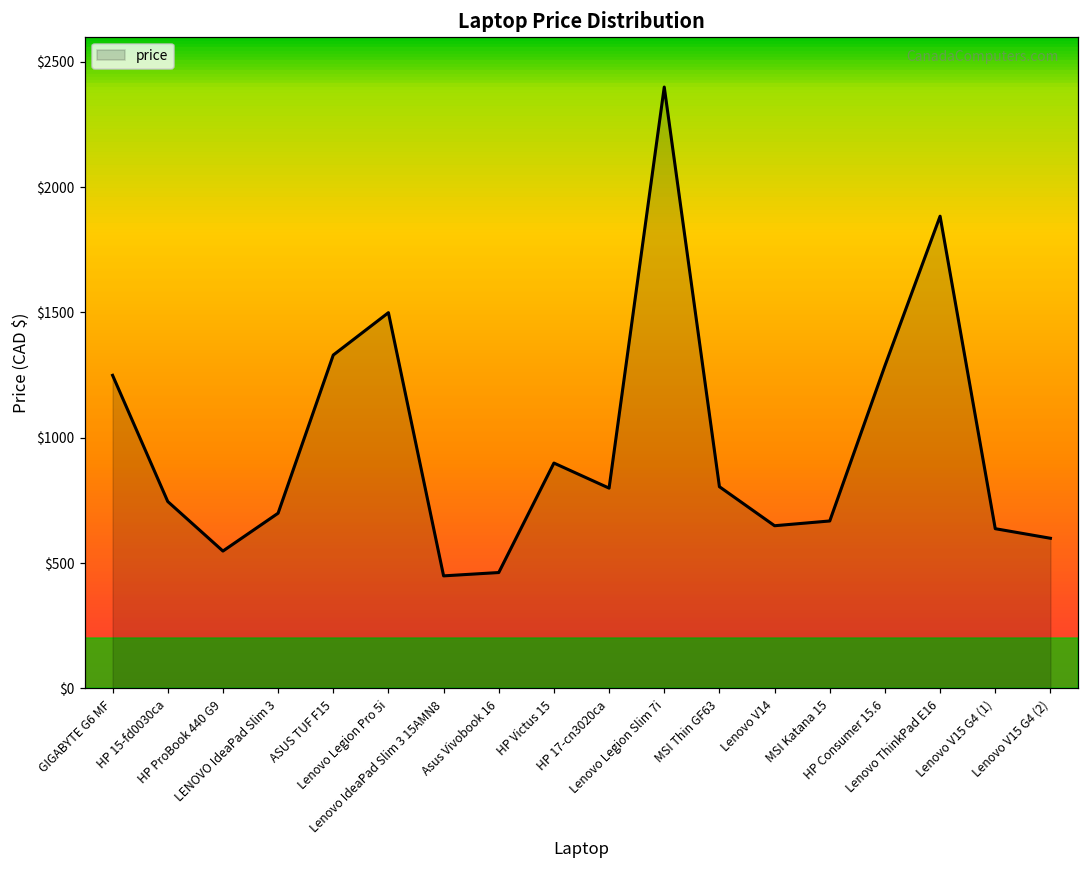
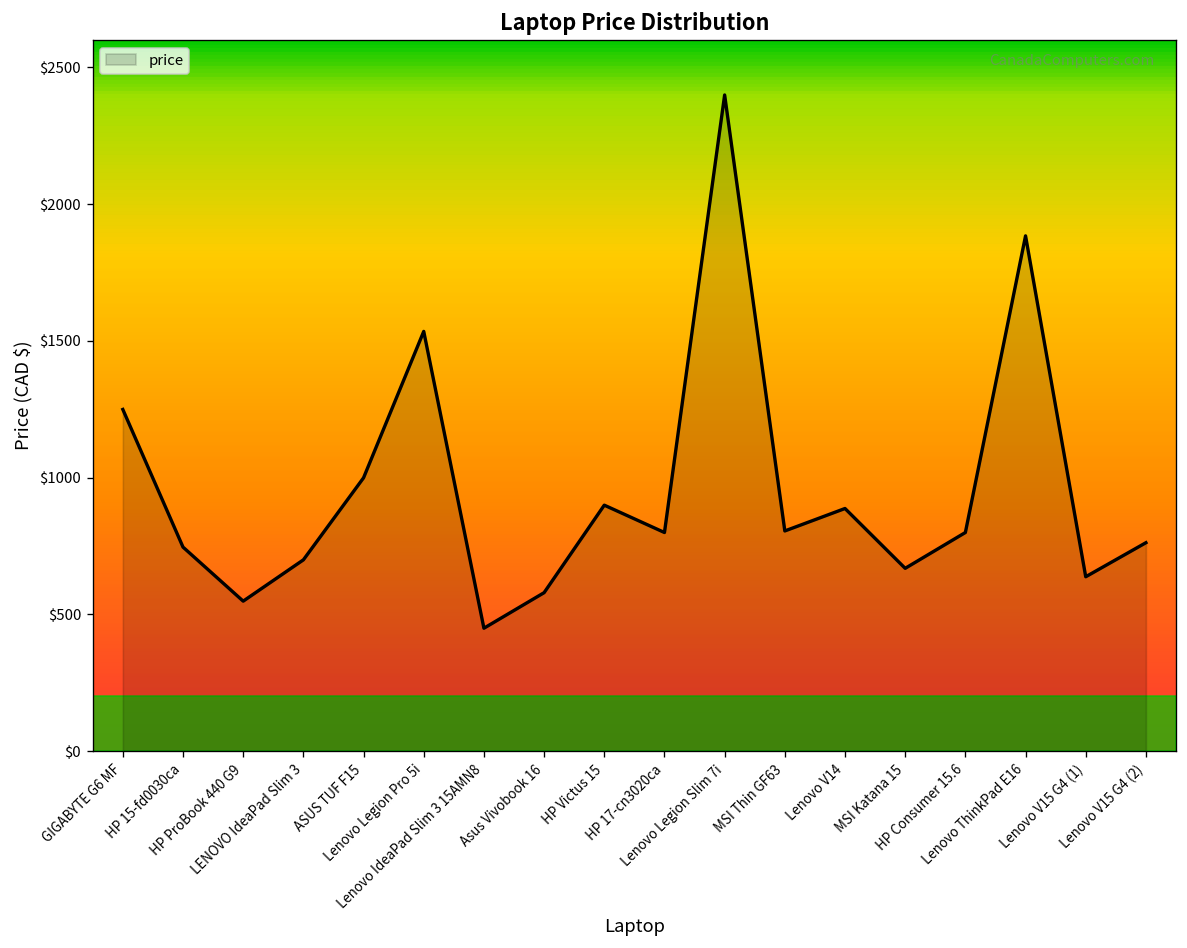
  {
    "GIGABYTE G6 MF": "$1250",
    "HP 15-fd0030ca": "$750",
    "HP ProBook 440 G9": "$550",
    "LENOVO IdeaPad Slim 3": "$700",
-   "ASUS TUF F15": "$1330",
-   "Lenovo Legion Pro 5i": "$1500",
+   "ASUS TUF F15": "$1000",
+   "Lenovo Legion Pro 5i": "$1530",
    "Lenovo IdeaPad Slim 3 15AMN8": "$450",
-   "Asus Vivobook 16": "$460",
+   "Asus Vivobook 16": "$580",
    "HP Victus 15": "$900",
    "HP 17-cn3020ca": "$800",
    "Lenovo Legion Slim 7i": "$2400",
    "MSI Thin GF63": "$800",
-   "Lenovo V14": "$650",
+   "Lenovo V14": "$890",
    "MSI Katana 15": "$670",
-   "HP Consumer 15.6": "$1290",
+   "HP Consumer 15.6": "$800",
    "Lenovo ThinkPad E16": "$1880",
    "Lenovo V15 G4 (1)": "$640",
-   "Lenovo V15 G4 (2)": "$600"
+   "Lenovo V15 G4 (2)": "$760"
  }
